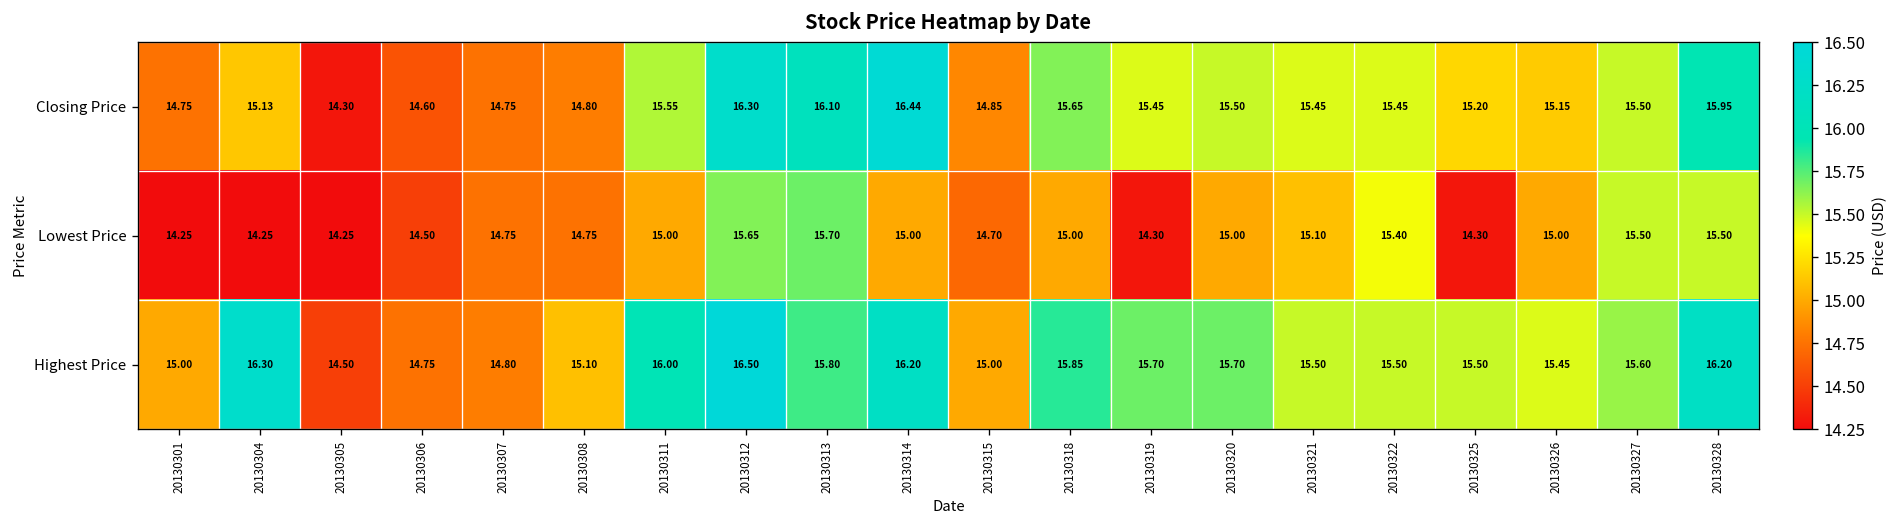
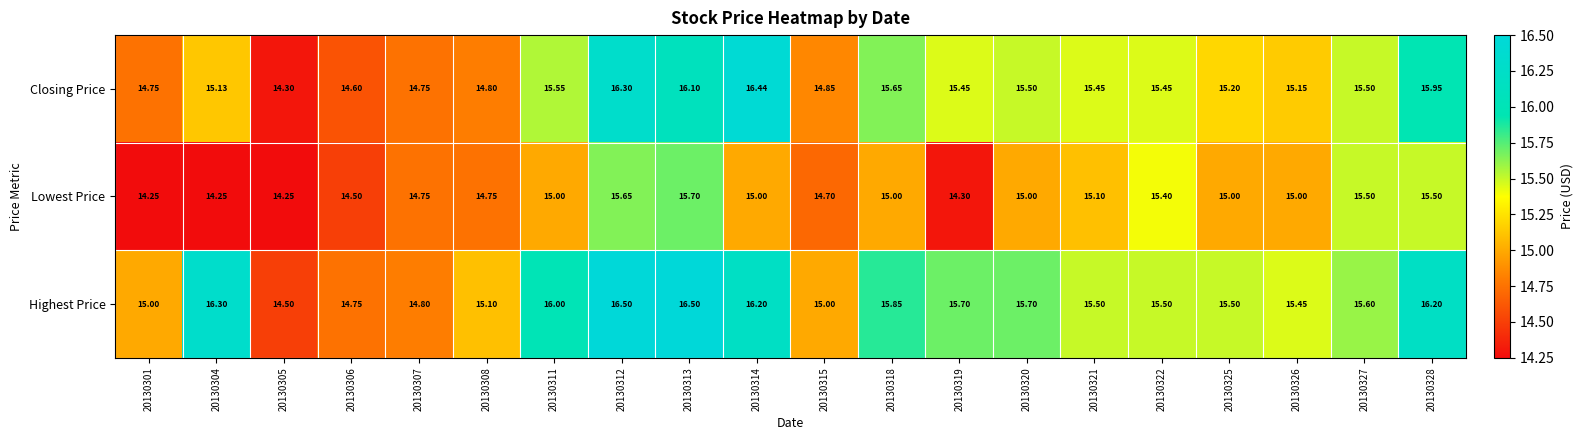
  {
    "Closing Price": {
      "20130301": 14.75,
      "20130304": 15.13,
      "20130305": 14.30,
      "20130306": 14.60,
      "20130307": 14.75,
      "20130308": 14.80,
      "20130311": 15.55,
      "20130312": 16.30,
      "20130313": 16.10,
      "20130314": 16.44,
      "20130315": 14.85,
      "20130318": 15.65,
      "20130319": 15.45,
      "20130320": 15.50,
      "20130321": 15.45,
      "20130322": 15.45,
      "20130325": 15.20,
      "20130326": 15.15,
      "20130327": 15.50,
      "20130328": 15.95
    },
    "Lowest Price": {
      "20130301": 14.25,
      "20130304": 14.25,
      "20130305": 14.25,
      "20130306": 14.50,
      "20130307": 14.75,
      "20130308": 14.75,
      "20130311": 15.00,
      "20130312": 15.65,
      "20130313": 15.70,
      "20130314": 15.00,
      "20130315": 14.70,
      "20130318": 15.00,
      "20130319": 14.30,
      "20130320": 15.00,
      "20130321": 15.10,
      "20130322": 15.40,
-     "20130325": 14.30,
+     "20130325": 15.00,
      "20130326": 15.00,
      "20130327": 15.50,
      "20130328": 15.50
    },
    "Highest Price": {
      "20130301": 15.00,
      "20130304": 16.30,
      "20130305": 14.50,
      "20130306": 14.75,
      "20130307": 14.80,
      "20130308": 15.10,
      "20130311": 16.00,
      "20130312": 16.50,
-     "20130313": 15.80,
+     "20130313": 16.50,
      "20130314": 16.20,
      "20130315": 15.00,
      "20130318": 15.85,
      "20130319": 15.70,
      "20130320": 15.70,
      "20130321": 15.50,
      "20130322": 15.50,
      "20130325": 15.50,
      "20130326": 15.45,
      "20130327": 15.60,
      "20130328": 16.20
    }
  }
